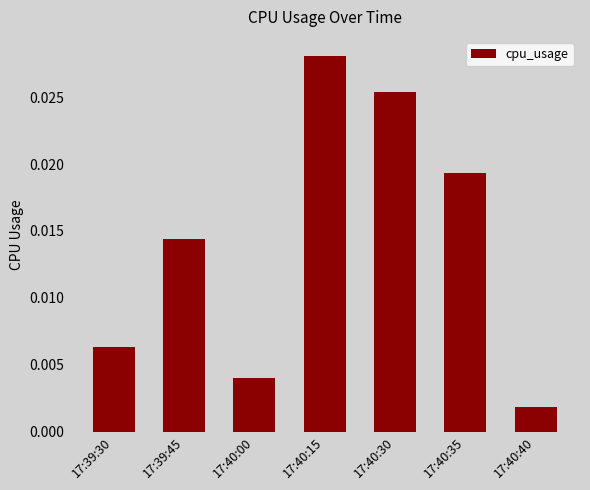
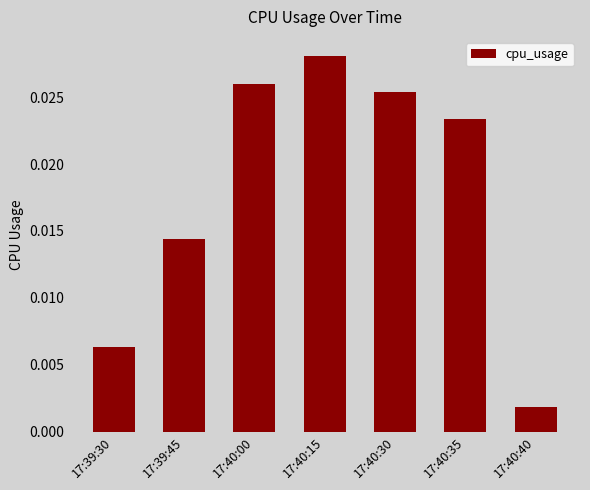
  {
    "17:39:30": 0.0063,
    "17:39:45": 0.0144,
-   "17:40:00": 0.004,
+   "17:40:00": 0.026,
    "17:40:15": 0.0281,
    "17:40:30": 0.0254,
-   "17:40:35": 0.0193,
+   "17:40:35": 0.0234,
    "17:40:40": 0.0018
  }
